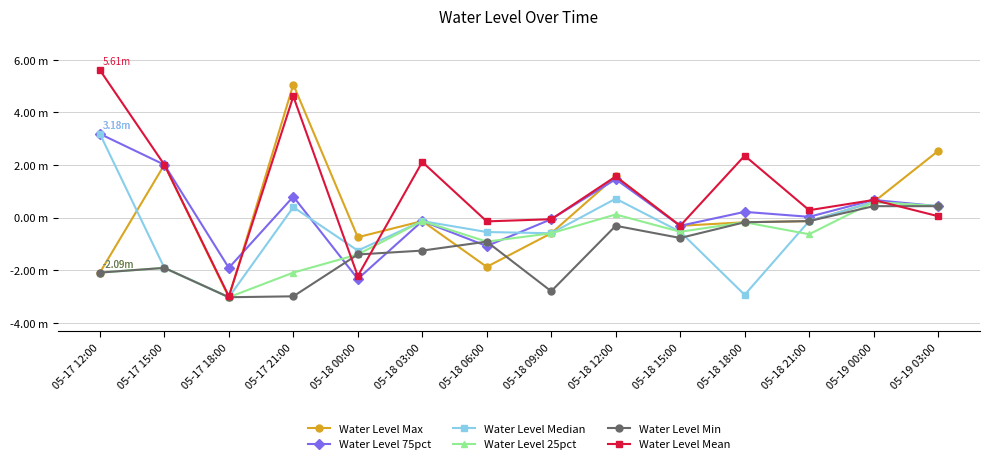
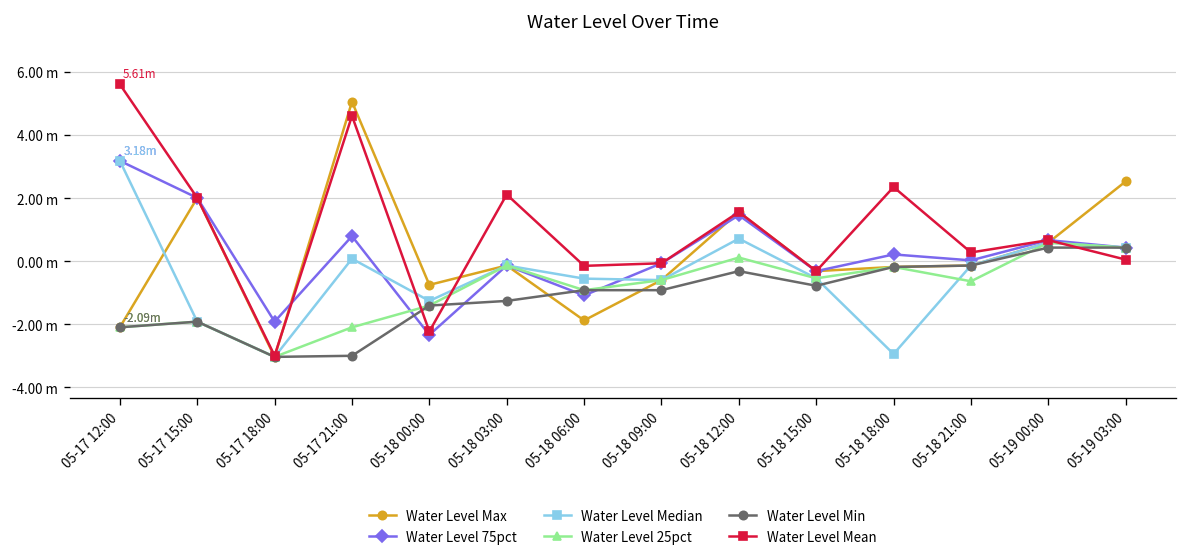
  {
    "Water Level Max": {
      "05-17 21:00": "5.1 m",
      "05-18 00:00": "-0.7 m",
      "05-18 06:00": "-1.9 m",
      "05-19 03:00": "2.5 m"
    },
    "Water Level 75pct": {
      "05-17 18:00": "-1.9 m",
      "05-17 21:00": "0.8 m",
      "05-18 00:00": "-2.3 m",
      "05-18 06:00": "-1.1 m",
      "05-18 12:00": "1.5 m",
      "05-18 18:00": "0.2 m",
      "05-18 21:00": "0.0 m"
    },
    "Water Level Median": {
-     "05-17 21:00": "0.4 m",
+     "05-17 21:00": "0.1 m",
      "05-18 00:00": "-1.3 m",
      "05-18 06:00": "-0.6 m",
      "05-18 12:00": "0.7 m",
      "05-18 18:00": "-2.9 m"
    },
    "Water Level 25pct": {
      "05-17 21:00": "-2.1 m",
      "05-18 12:00": "0.1 m",
      "05-18 21:00": "-0.6 m"
    },
    "Water Level Min": {
      "05-17 21:00": "-3.0 m",
      "05-18 03:00": "-1.3 m",
-     "05-18 09:00": "-2.8 m",
+     "05-18 09:00": "-0.9 m",
      "05-18 12:00": "-0.3 m",
      "05-18 15:00": "-0.8 m",
      "05-19 00:00": "0.4 m"
    },
    "Water Level Mean": {
      "05-17 12:00": "5.61m"
    }
  }
